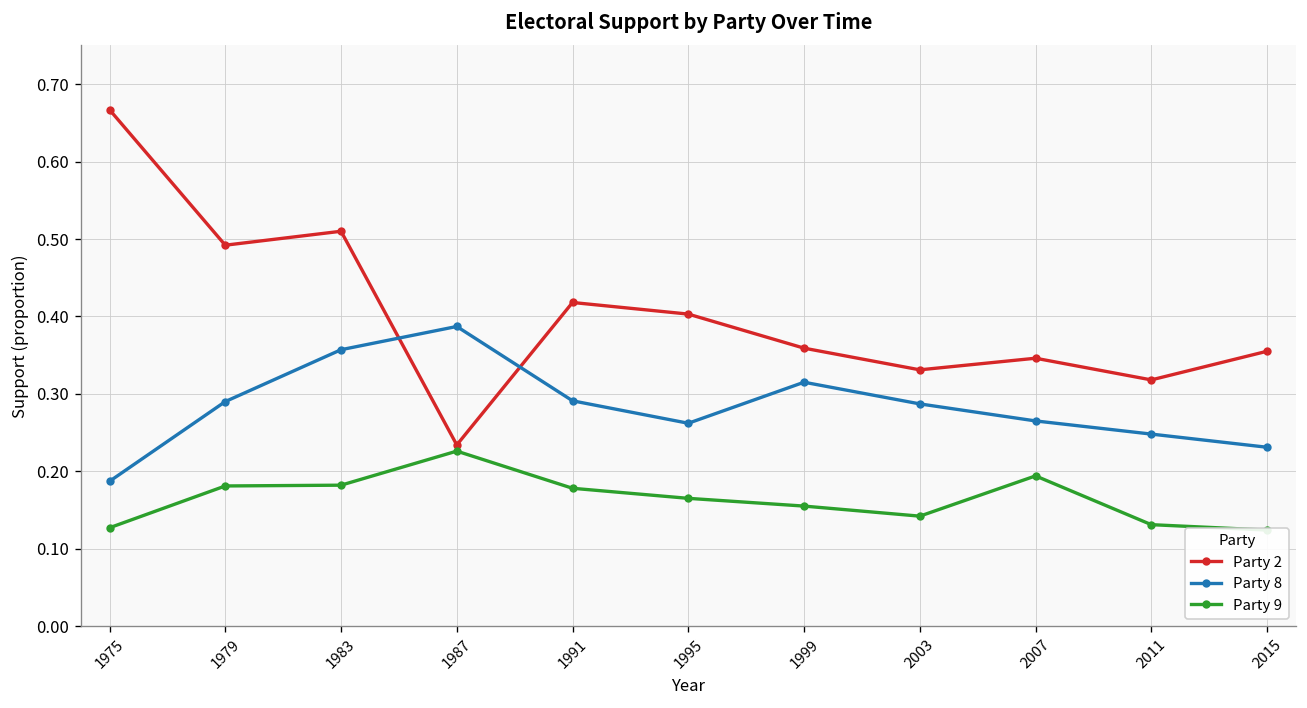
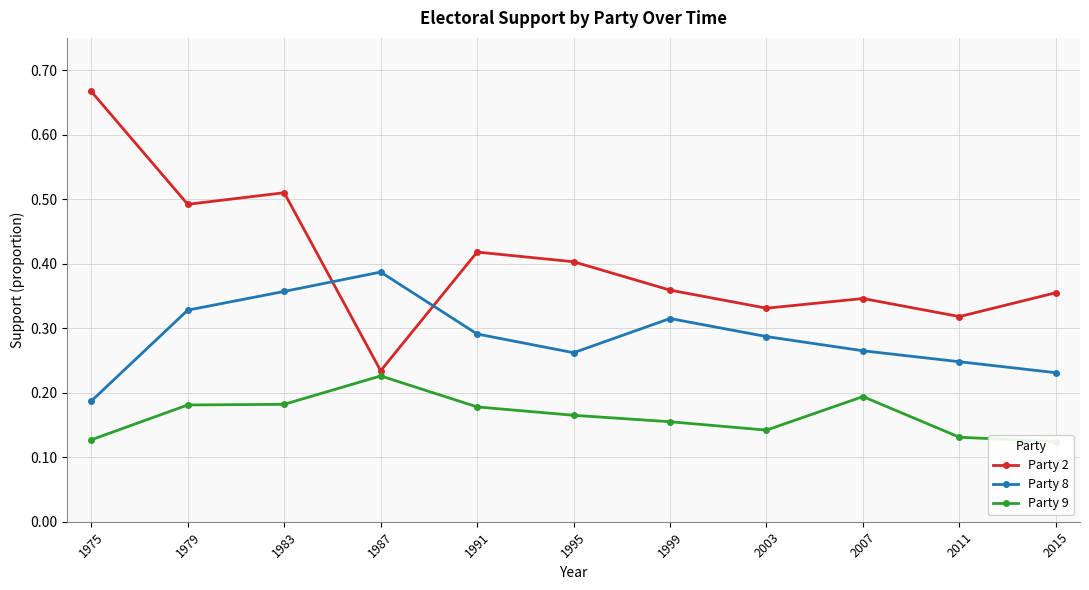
  {
    "Party 2": {
      "1975": 0.67,
      "1979": 0.49,
      "1983": 0.51,
      "1987": 0.23,
      "1991": 0.42,
      "1995": 0.40,
      "1999": 0.36,
      "2003": 0.33,
      "2007": 0.35,
      "2011": 0.32,
      "2015": 0.36
    },
    "Party 8": {
      "1975": 0.19,
-     "1979": 0.29,
+     "1979": 0.33,
      "1983": 0.36,
      "1987": 0.39,
      "1991": 0.29,
      "1995": 0.26,
      "1999": 0.32,
      "2003": 0.29,
      "2007": 0.27,
      "2011": 0.25,
      "2015": 0.23
    },
    "Party 9": {
      "1975": 0.13,
      "1979": 0.18,
      "1983": 0.18,
      "1987": 0.23,
      "1991": 0.18,
      "1995": 0.17,
      "1999": 0.16,
      "2003": 0.14,
      "2007": 0.19,
      "2011": 0.13
    }
  }
